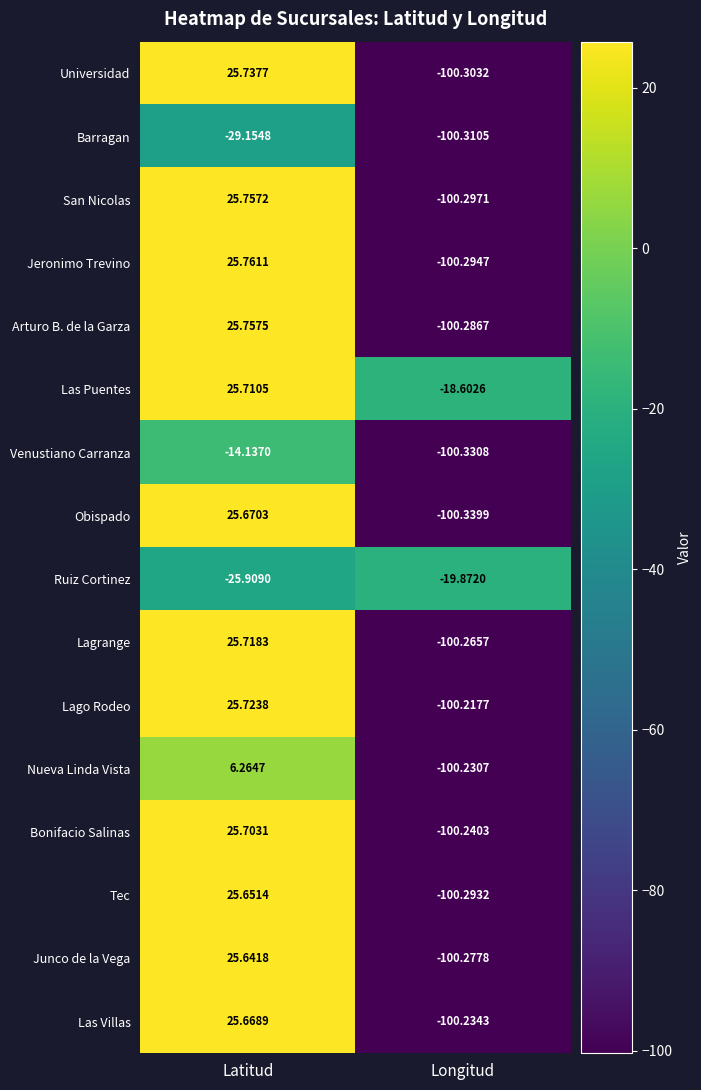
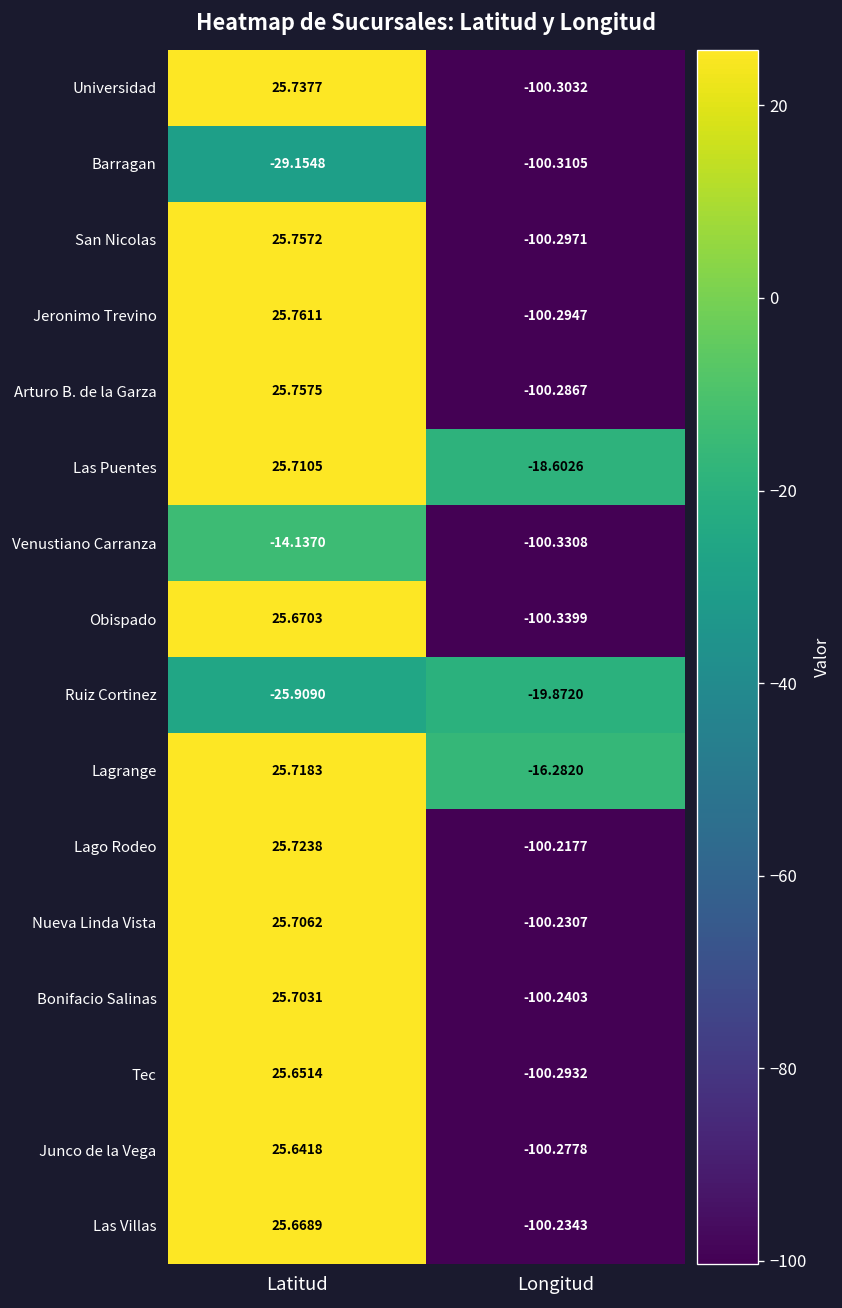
  {
    "Universidad": {
      "Latitud": 25.7377,
      "Longitud": -100.3032
    },
    "Barragan": {
      "Latitud": -29.1548,
      "Longitud": -100.3105
    },
    "San Nicolas": {
      "Latitud": 25.7572,
      "Longitud": -100.2971
    },
    "Jeronimo Trevino": {
      "Latitud": 25.7611,
      "Longitud": -100.2947
    },
    "Arturo B. de la Garza": {
      "Latitud": 25.7575,
      "Longitud": -100.2867
    },
    "Las Puentes": {
      "Latitud": 25.7105,
      "Longitud": -18.6026
    },
    "Venustiano Carranza": {
      "Latitud": -14.1370,
      "Longitud": -100.3308
    },
    "Obispado": {
      "Latitud": 25.6703,
      "Longitud": -100.3399
    },
    "Ruiz Cortinez": {
      "Latitud": -25.9090,
      "Longitud": -19.8720
    },
    "Lagrange": {
      "Latitud": 25.7183,
-     "Longitud": -100.2657
+     "Longitud": -16.2820
    },
    "Lago Rodeo": {
      "Latitud": 25.7238,
      "Longitud": -100.2177
    },
    "Nueva Linda Vista": {
-     "Latitud": 6.2647,
+     "Latitud": 25.7062,
      "Longitud": -100.2307
    },
    "Bonifacio Salinas": {
      "Latitud": 25.7031,
      "Longitud": -100.2403
    },
    "Tec": {
      "Latitud": 25.6514,
      "Longitud": -100.2932
    },
    "Junco de la Vega": {
      "Latitud": 25.6418,
      "Longitud": -100.2778
    },
    "Las Villas": {
      "Latitud": 25.6689,
      "Longitud": -100.2343
    }
  }
